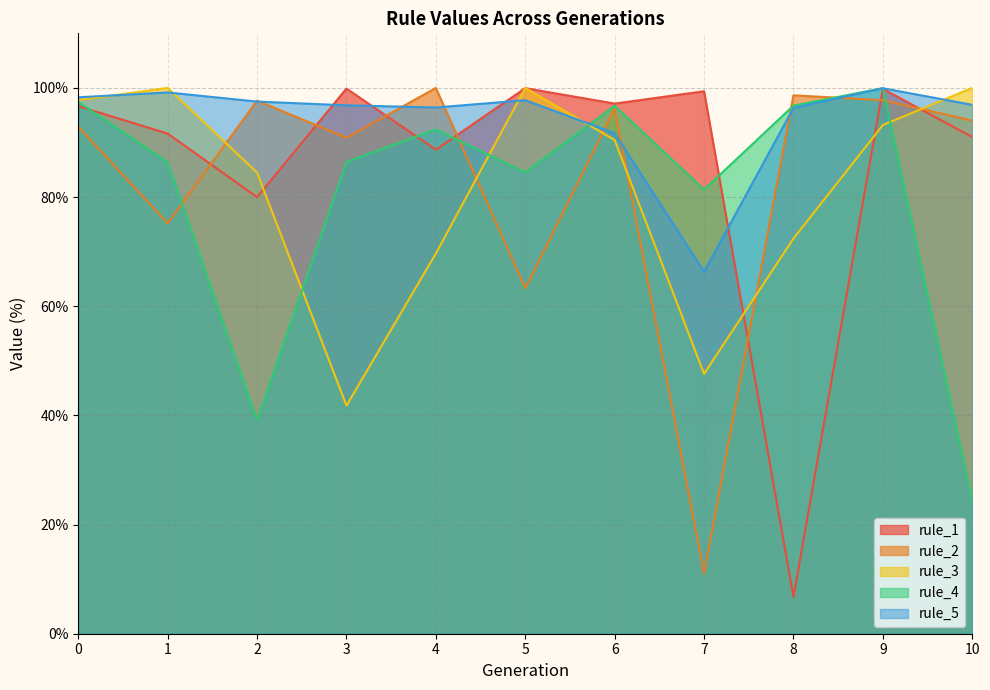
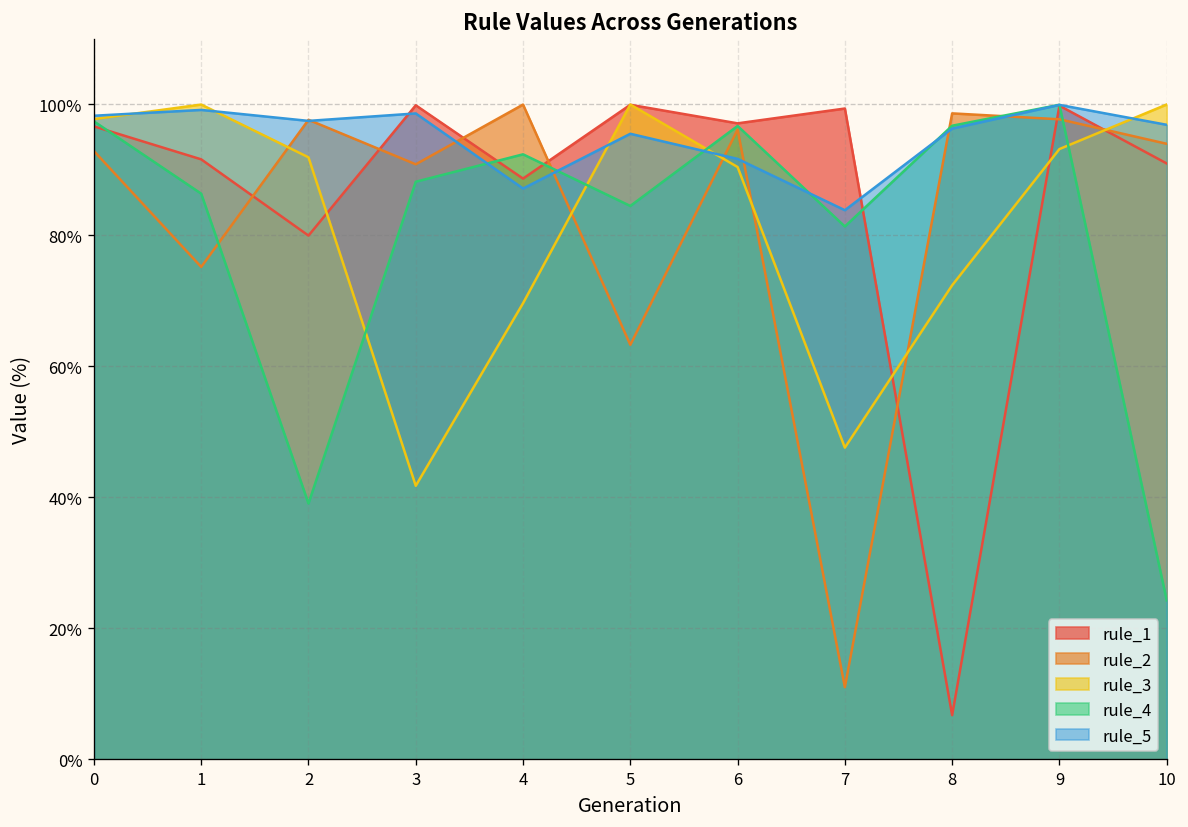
  {
    "rule_3": {
      "1": "100%",
-     "2": "84%",
+     "2": "92%",
      "3": "42%",
      "4": "70%",
      "6": "90%",
      "7": "48%",
      "8": "72%",
      "9": "93%",
      "10": "100%"
    },
    "rule_4": {
      "1": "86%",
      "2": "39%",
-     "3": "86%",
+     "3": "88%",
      "4": "92%",
      "5": "85%",
      "7": "81%",
      "10": "24%"
    },
    "rule_5": {
      "0": "98%",
      "1": "99%",
-     "3": "97%",
-     "4": "96%",
-     "5": "98%",
+     "3": "99%",
+     "4": "87%",
+     "5": "96%",
      "6": "92%",
-     "7": "66%",
+     "7": "84%",
      "10": "97%"
    }
  }
